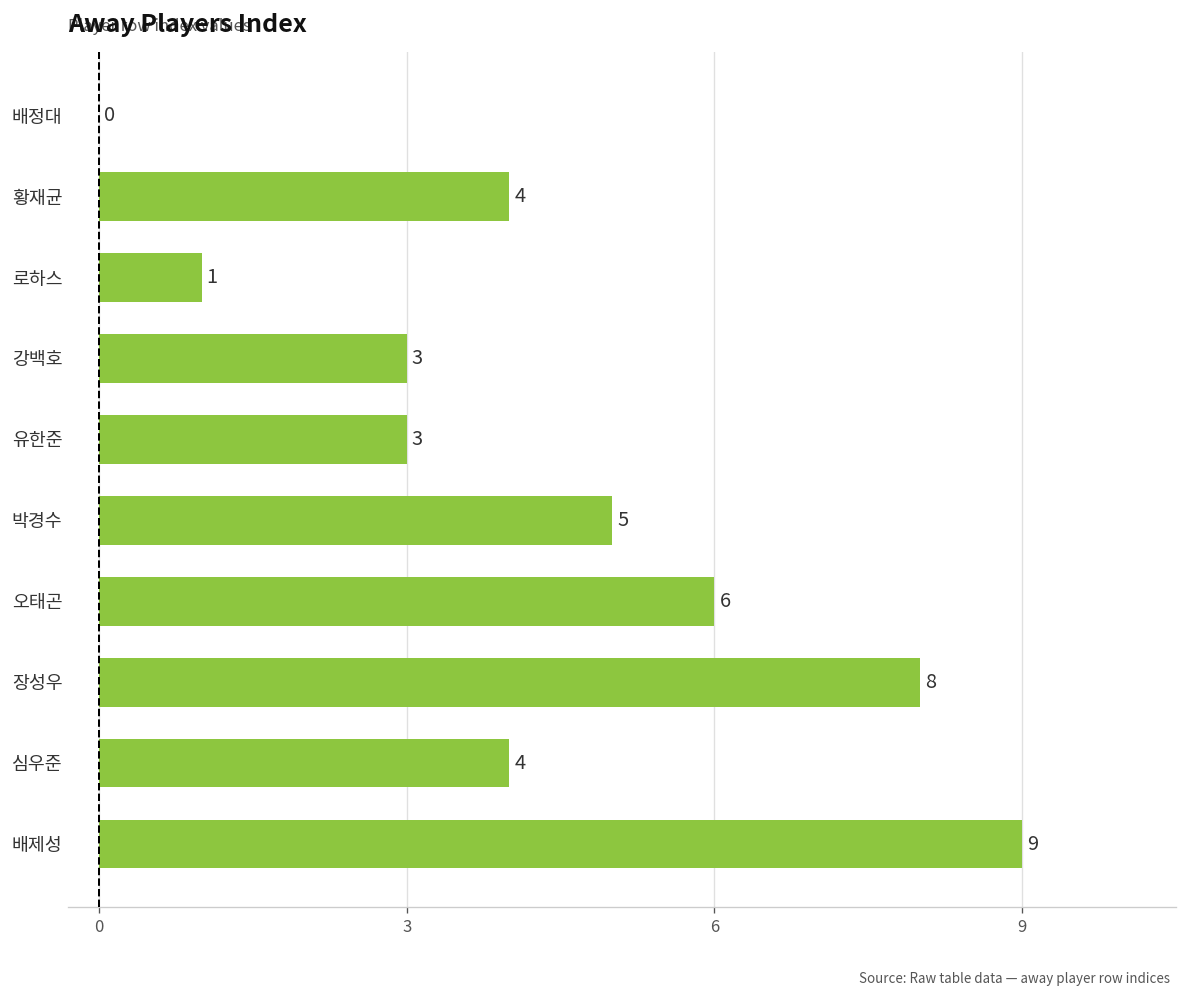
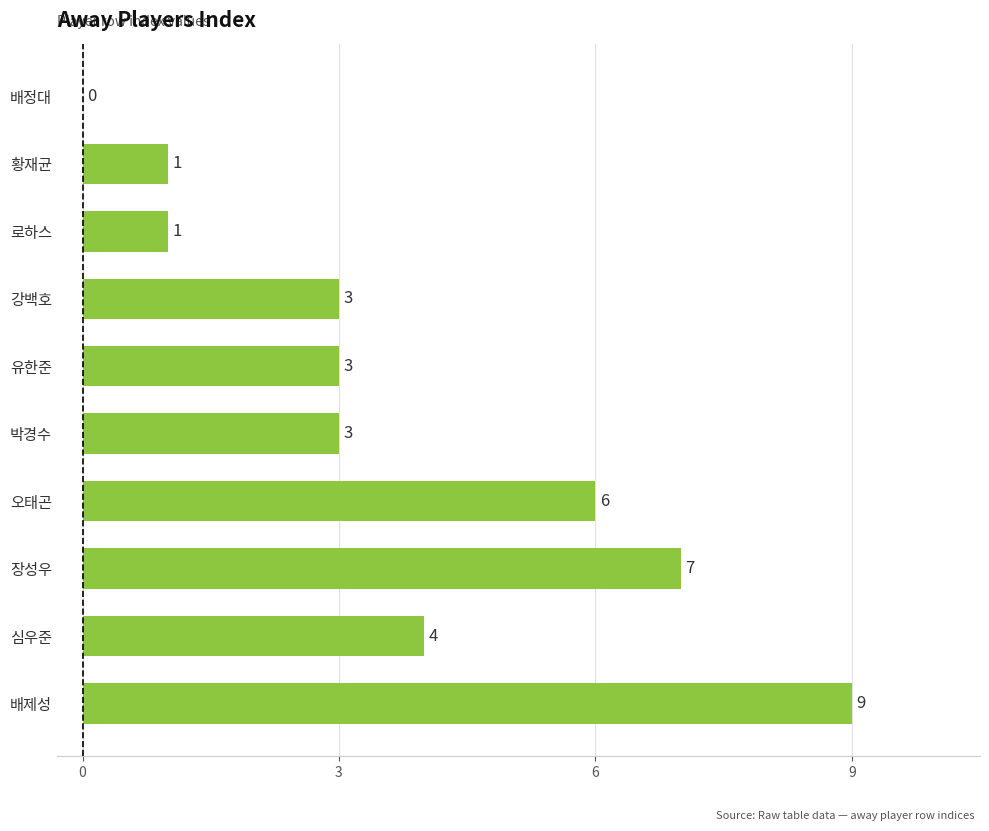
  {
    "배정대": 0,
-   "황재균": 4,
+   "황재균": 1,
    "로하스": 1,
    "강백호": 3,
    "유한준": 3,
-   "박경수": 5,
+   "박경수": 3,
    "오태곤": 6,
-   "장성우": 8,
+   "장성우": 7,
    "심우준": 4,
    "배제성": 9
  }
